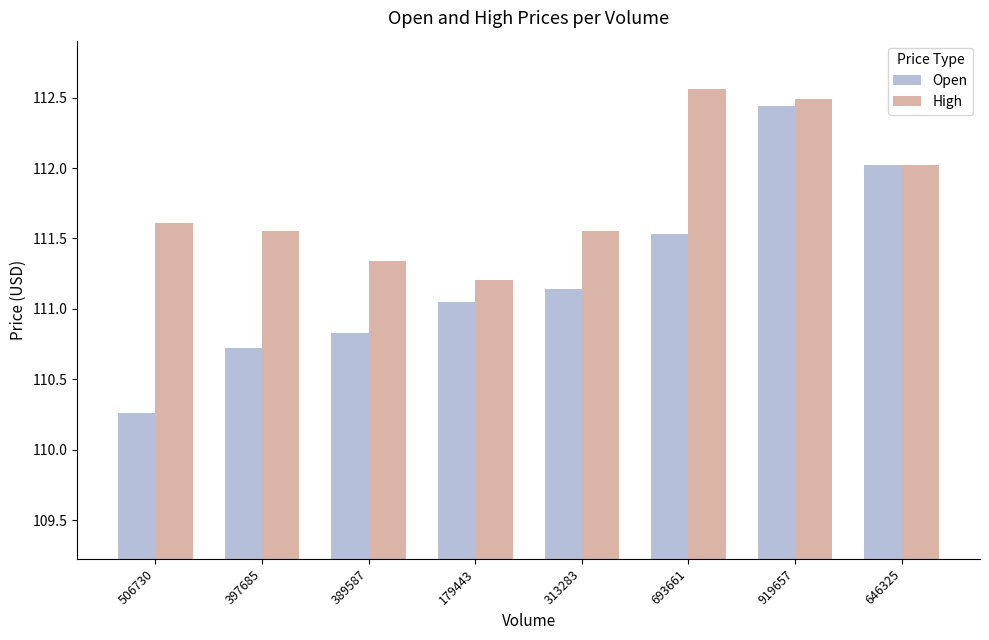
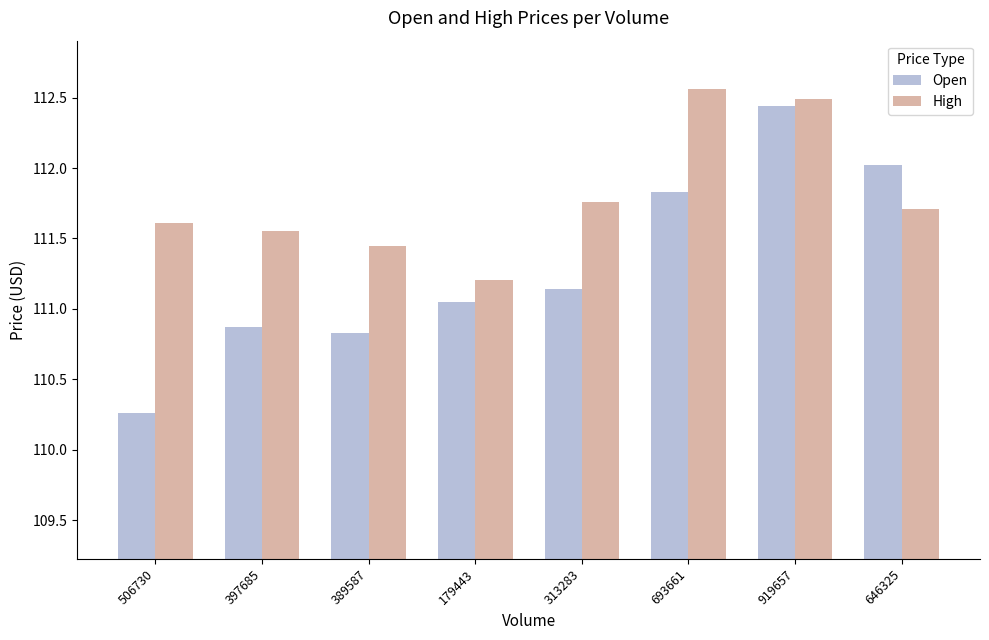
  {
    "Open": {
      "506730": 110.26,
-     "397685": 110.72,
+     "397685": 110.87,
      "389587": 110.83,
      "179443": 111.05,
      "313283": 111.14,
-     "693661": 111.53,
+     "693661": 111.83,
      "919657": 112.44,
      "646325": 112.02
    },
    "High": {
      "506730": 111.61,
      "397685": 111.55,
-     "389587": 111.34,
+     "389587": 111.45,
      "179443": 111.21,
-     "313283": 111.55,
+     "313283": 111.76,
      "693661": 112.56,
      "919657": 112.49,
-     "646325": 112.02
+     "646325": 111.71
    }
  }
